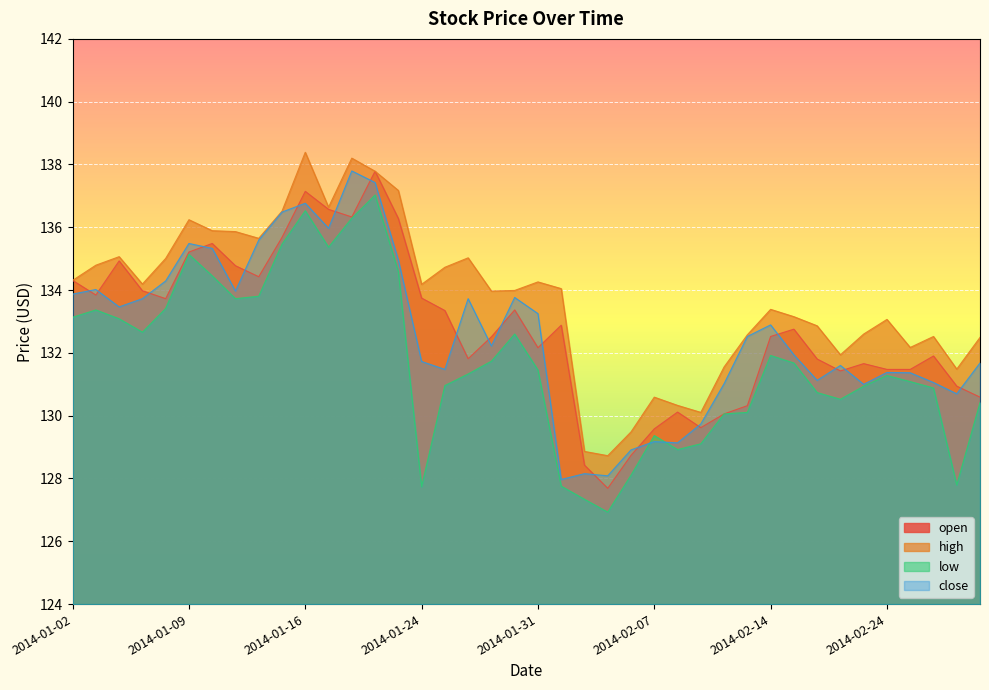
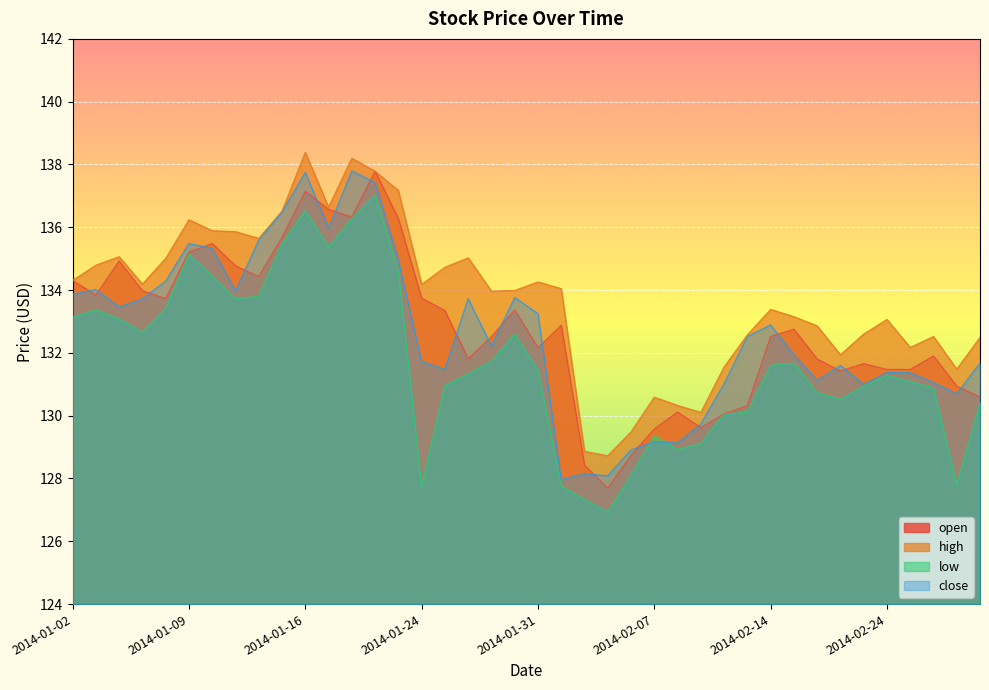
  {
    "low": {
      "2014-01-02": 133.1,
      "2014-01-16": 136.5,
      "2014-01-24": 127.7,
      "2014-01-31": 131.5,
      "2014-02-07": 129.4,
-     "2014-02-14": 131.9,
+     "2014-02-14": 131.6,
      "2014-02-24": 131.3
    },
    "close": {
      "2014-01-02": 133.9,
      "2014-01-09": 135.5,
-     "2014-01-16": 136.8,
+     "2014-01-16": 137.7,
      "2014-01-24": 131.7,
      "2014-01-31": 133.3,
      "2014-02-07": 129.2,
      "2014-02-14": 132.9,
      "2014-02-24": 131.4
    }
  }
